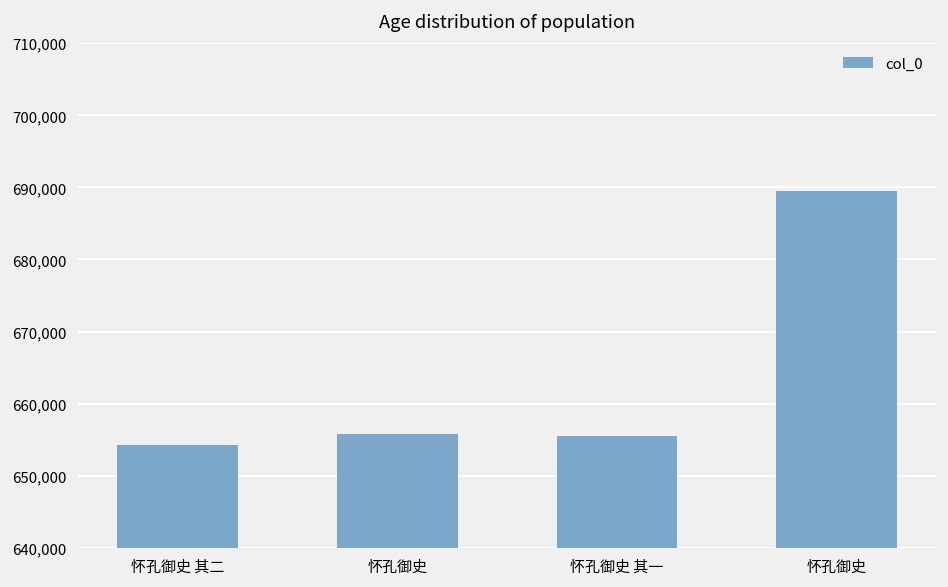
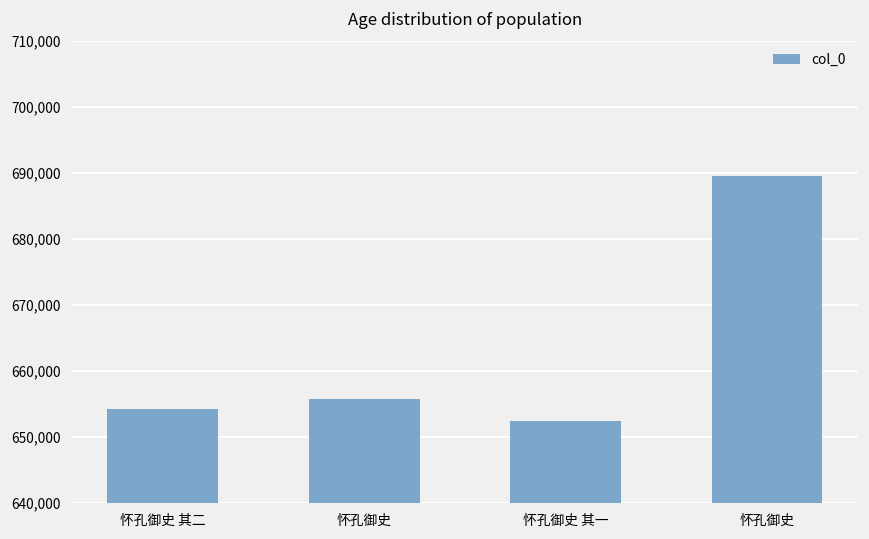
  {
    "怀孔御史 其二": "654,000",
-   "怀孔御史 其一": "656,000"
+   "怀孔御史 其一": "652,000"
  }
